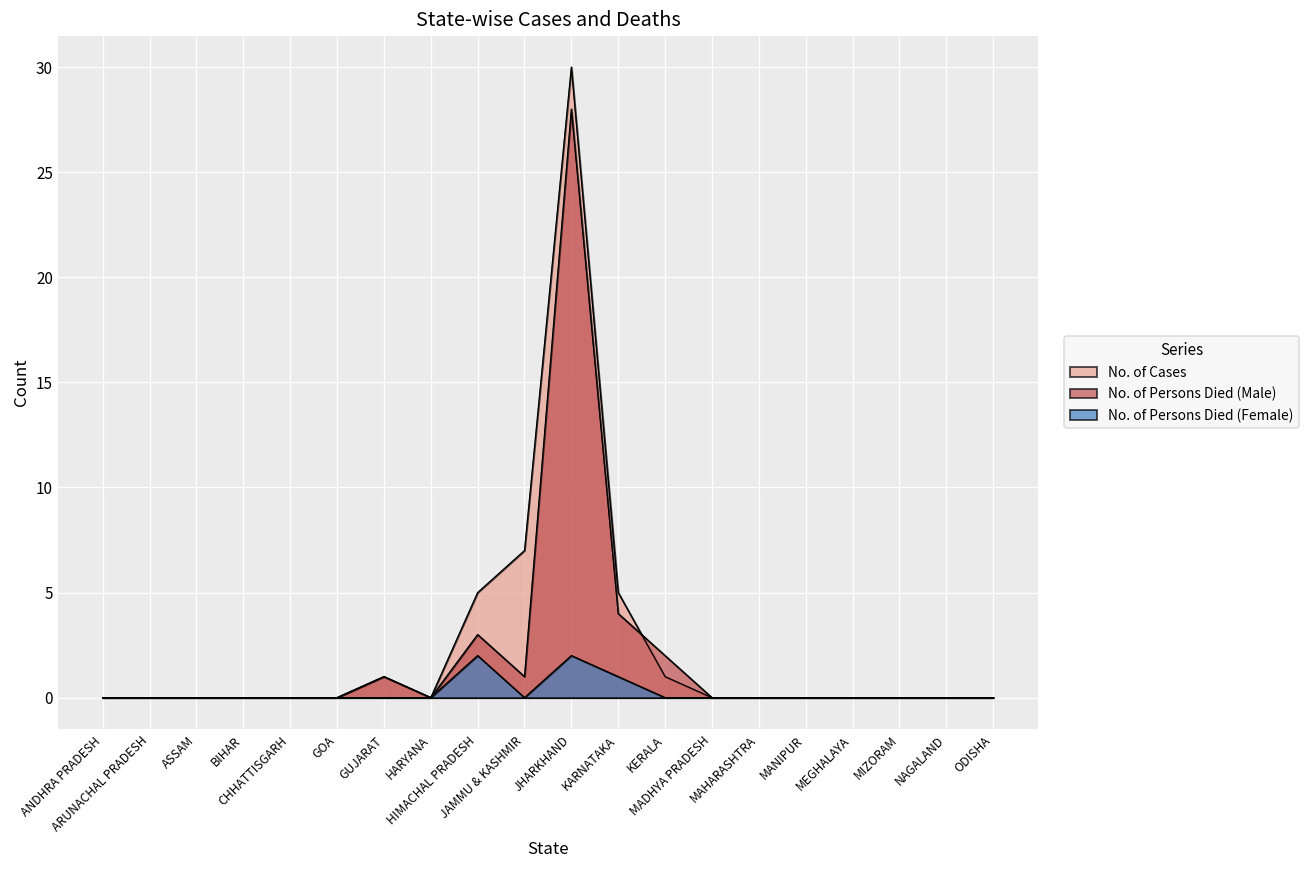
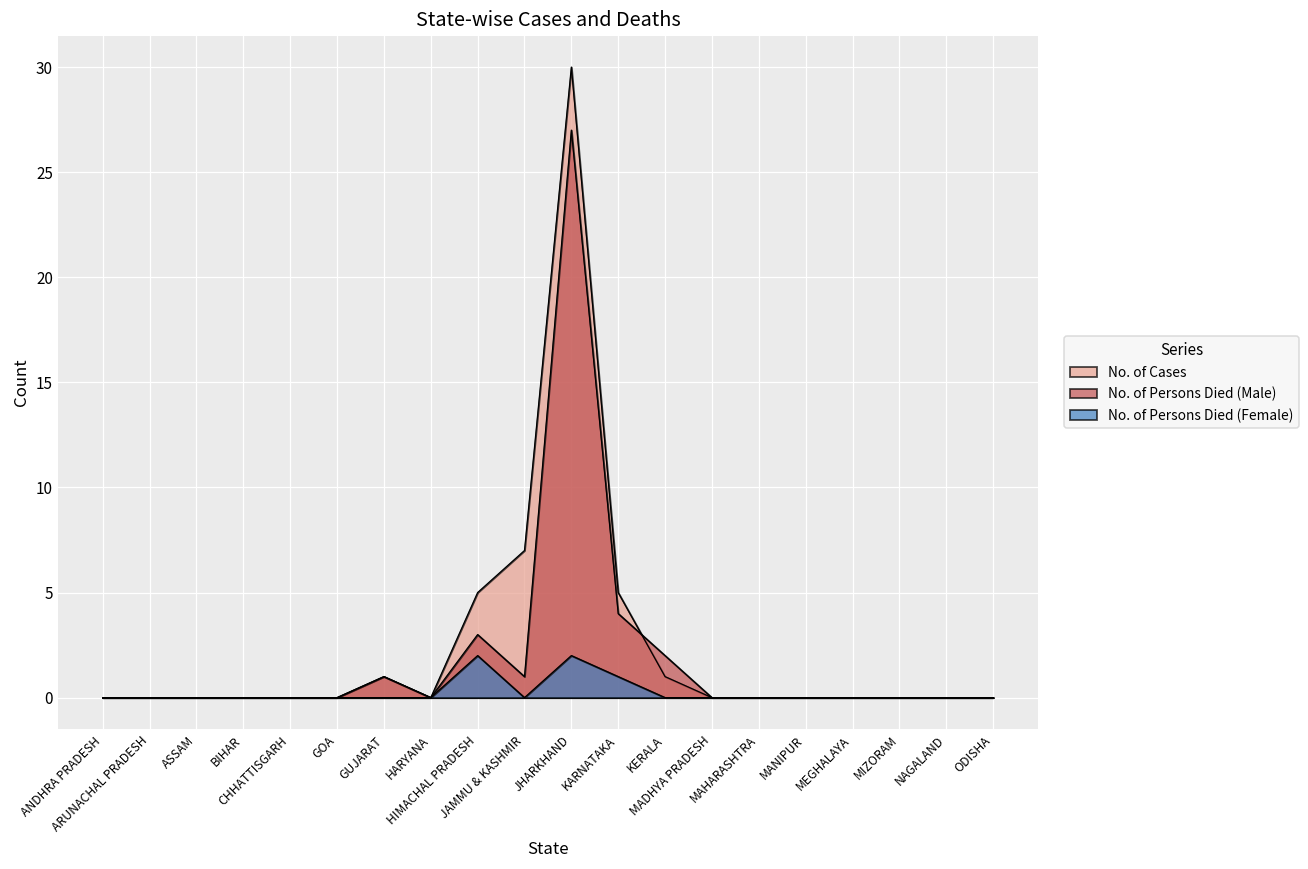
  {
    "No. of Cases": {
      "HIMACHAL PRADESH": 5,
      "JAMMU & KASHMIR": 7,
      "JHARKHAND": 30,
      "KARNATAKA": 5,
      "KERALA": 1
    },
    "No. of Persons Died (Male)": {
      "HIMACHAL PRADESH": 3,
      "JAMMU & KASHMIR": 1,
-     "JHARKHAND": 28,
+     "JHARKHAND": 27,
      "KARNATAKA": 4,
      "KERALA": 2
    },
    "No. of Persons Died (Female)": {
      "GUJARAT": 0,
      "HIMACHAL PRADESH": 2,
      "JAMMU & KASHMIR": 0,
      "JHARKHAND": 2,
      "KARNATAKA": 1,
      "KERALA": 0
    }
  }
